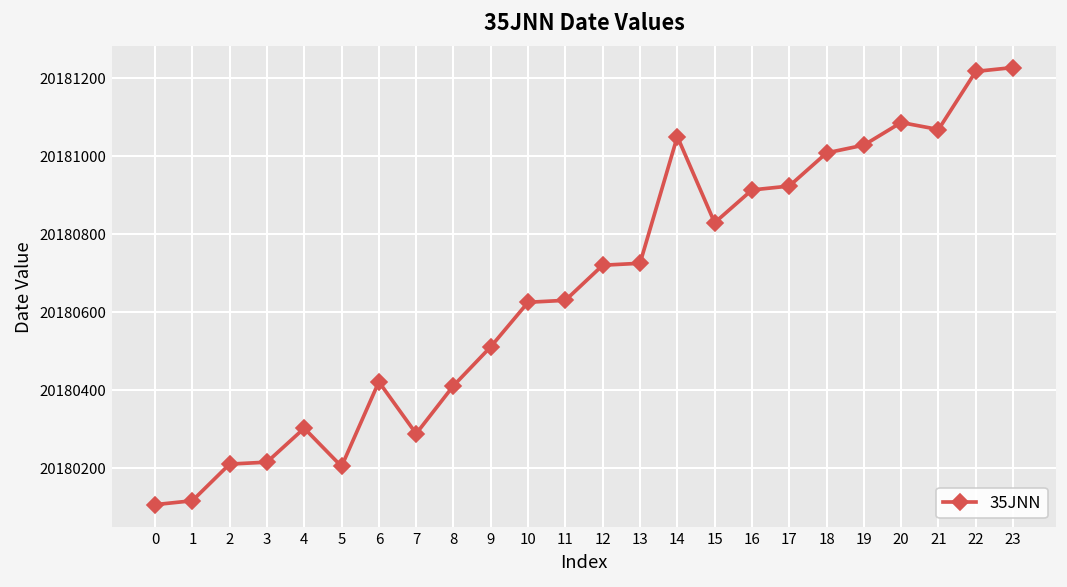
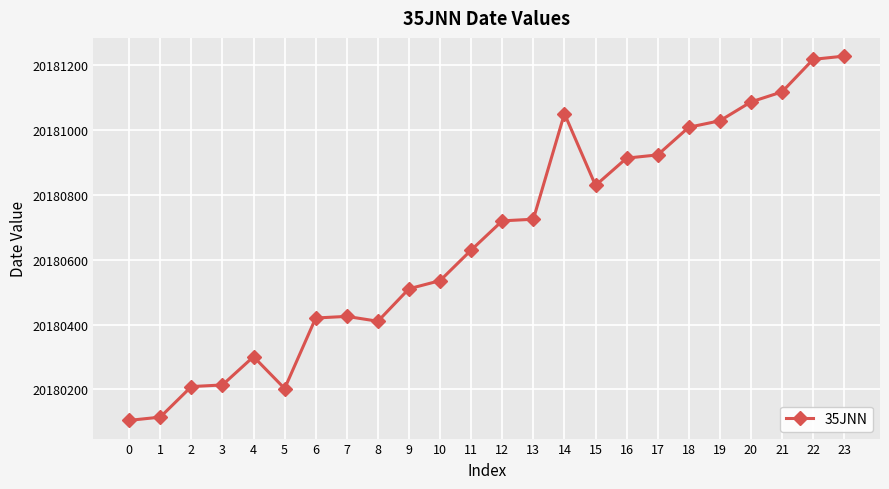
  {
    "0": 20180110,
    "1": 20180120,
    "2": 20180210,
    "3": 20180210,
    "4": 20180300,
    "5": 20180200,
    "6": 20180420,
-   "7": 20180290,
+   "7": 20180430,
    "8": 20180410,
    "9": 20180510,
-   "10": 20180620,
+   "10": 20180540,
    "11": 20180630,
    "12": 20180720,
    "13": 20180720,
    "14": 20181050,
    "15": 20180830,
    "16": 20180910,
    "17": 20180920,
    "18": 20181010,
    "19": 20181030,
    "20": 20181090,
-   "21": 20181070,
+   "21": 20181120,
    "22": 20181220,
    "23": 20181230
  }
